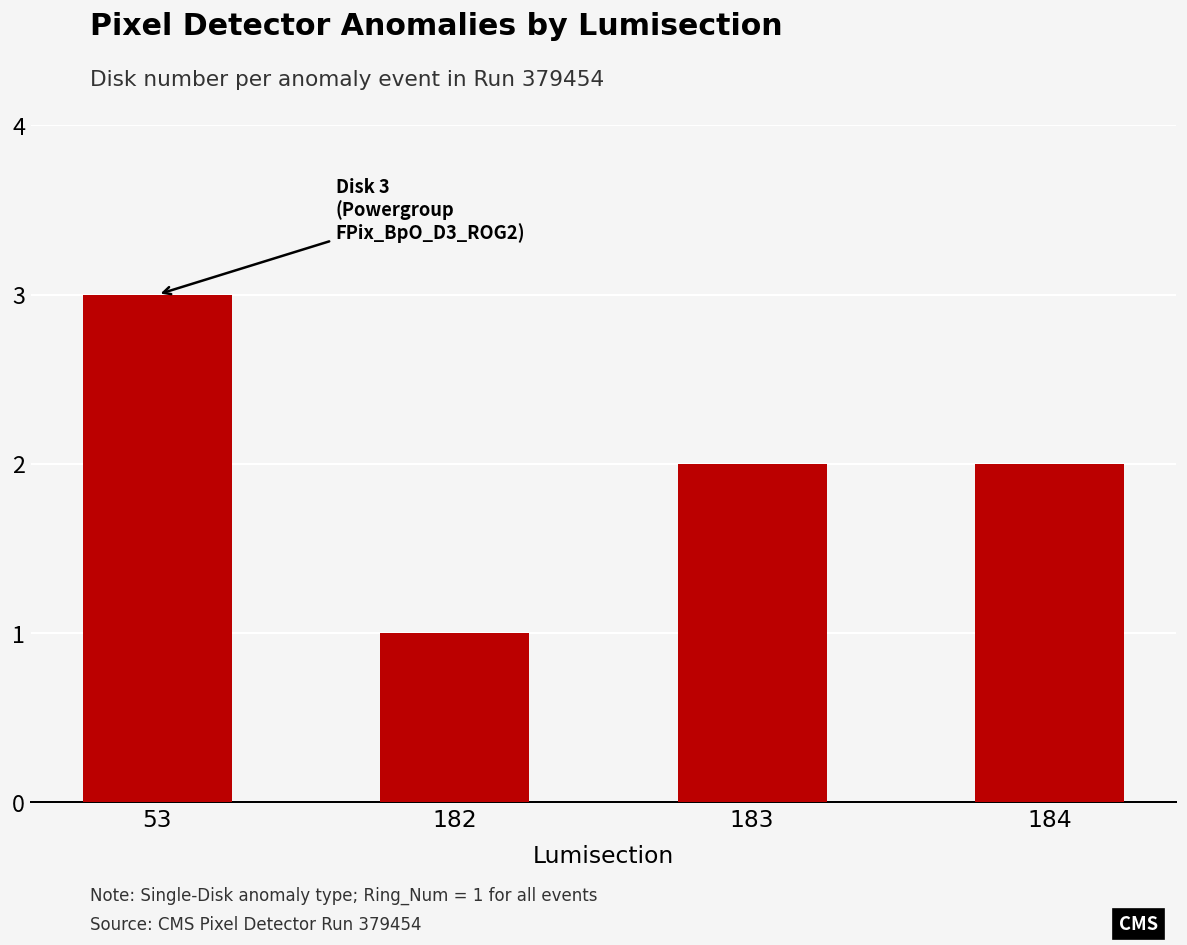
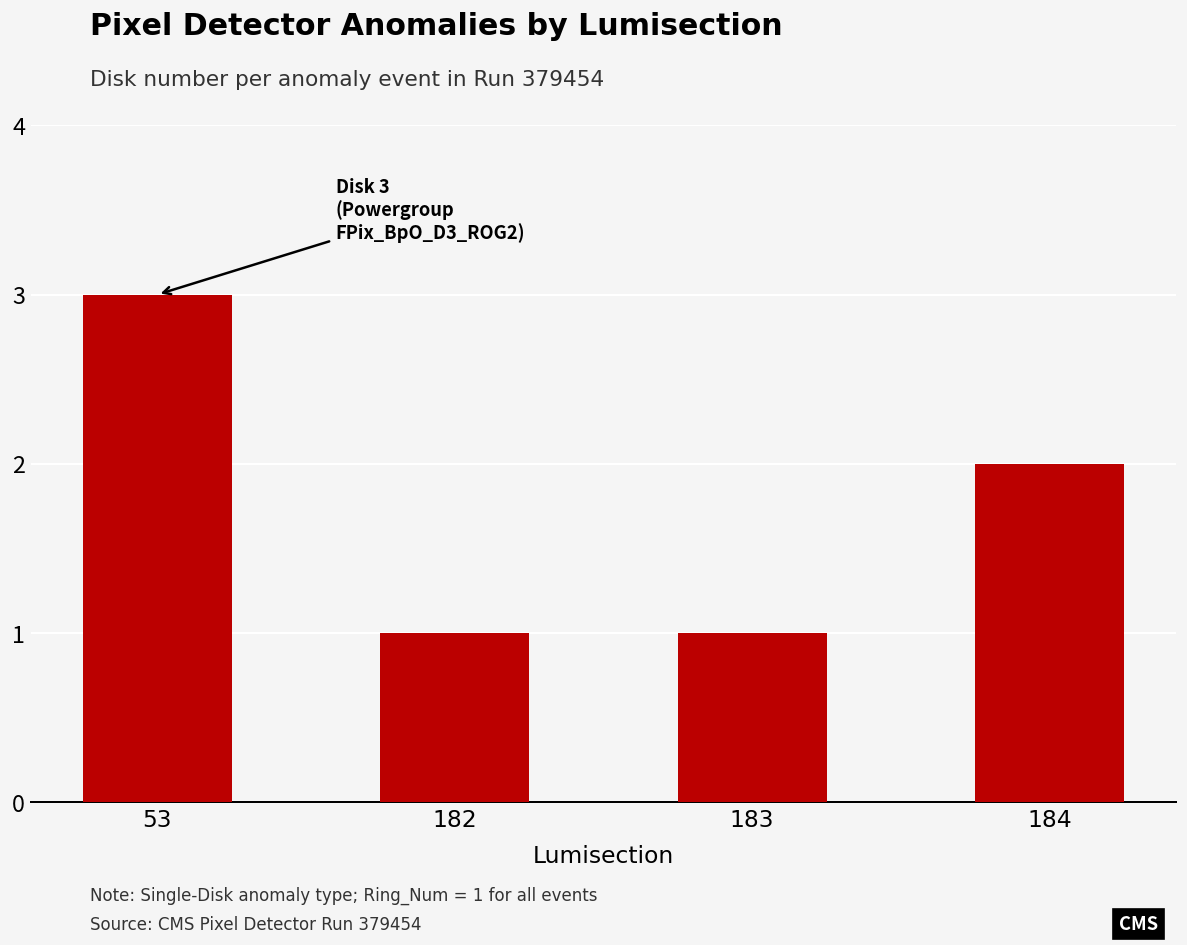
  {
    "182": 1,
-   "183": 2,
+   "183": 1,
    "184": 2
  }
